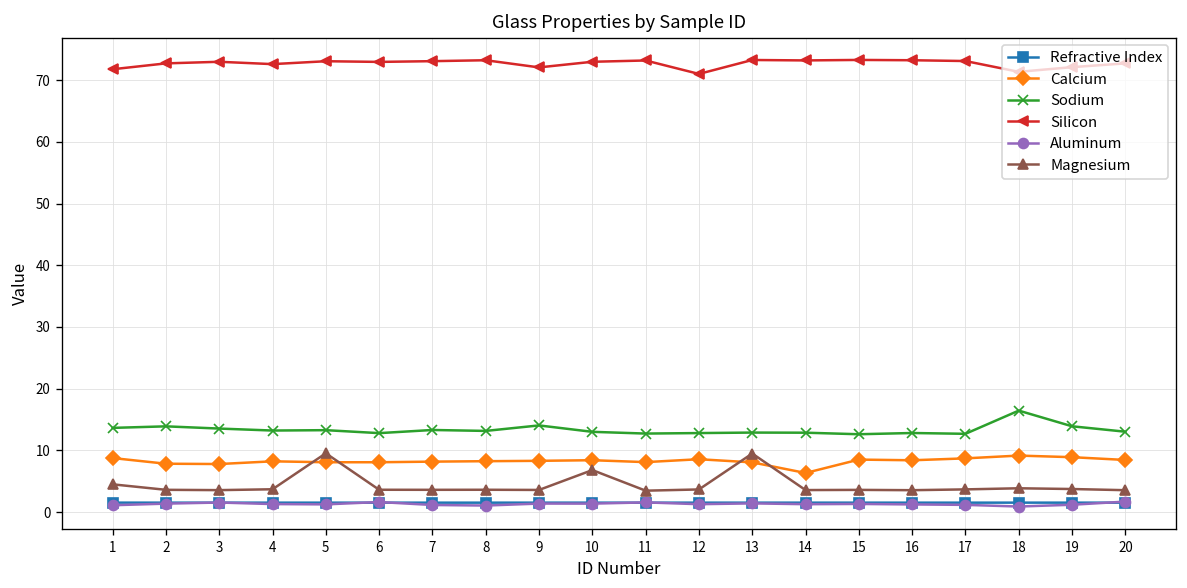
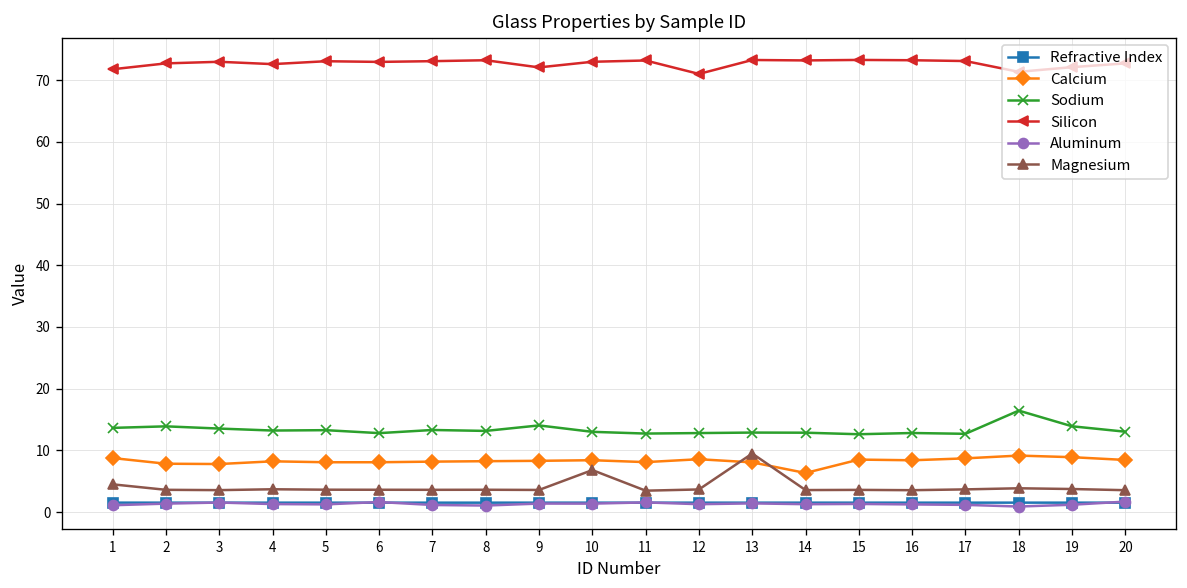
  {
    "Refractive Index": {
      "18": 2
    },
    "Calcium": {
      "1": 9,
      "2": 8,
      "3": 8,
      "4": 8,
      "5": 8,
      "6": 8,
      "7": 8,
      "8": 8,
      "9": 8,
      "10": 8,
      "11": 8,
      "12": 9,
      "13": 8,
      "14": 6,
      "15": 9,
      "16": 8,
      "17": 9,
      "18": 9,
      "19": 9,
      "20": 8
    },
    "Sodium": {
      "1": 14,
      "2": 14,
      "3": 14,
      "4": 13,
      "5": 13,
      "6": 13,
      "7": 13,
      "8": 13,
      "9": 14,
      "10": 13,
      "11": 13,
      "12": 13,
      "13": 13,
      "14": 13,
      "15": 13,
      "16": 13,
      "17": 13,
      "18": 16,
      "19": 14,
      "20": 13
    },
    "Silicon": {
      "1": 72,
      "2": 73,
      "3": 73,
      "4": 73,
      "5": 73,
      "6": 73,
      "7": 73,
      "8": 73,
      "9": 72,
      "10": 73,
      "11": 73,
      "12": 71,
      "13": 73,
      "14": 73,
      "15": 73,
      "16": 73,
      "17": 73
    },
    "Aluminum": {
      "18": 1
    },
    "Magnesium": {
      "1": 4,
      "2": 4,
      "3": 4,
      "4": 4,
-     "5": 10,
+     "5": 4,
      "6": 4,
      "7": 4,
      "8": 4,
      "9": 4,
      "10": 7,
      "11": 3,
      "12": 4,
      "13": 9,
      "14": 4,
      "15": 4,
      "16": 4,
      "17": 4,
      "18": 4,
      "19": 4,
      "20": 4
    }
  }
